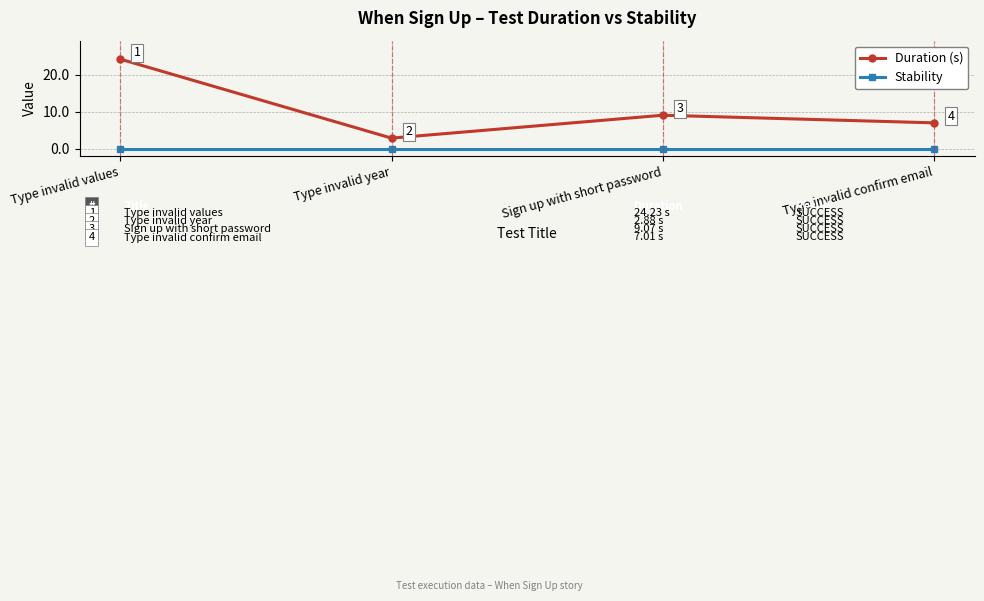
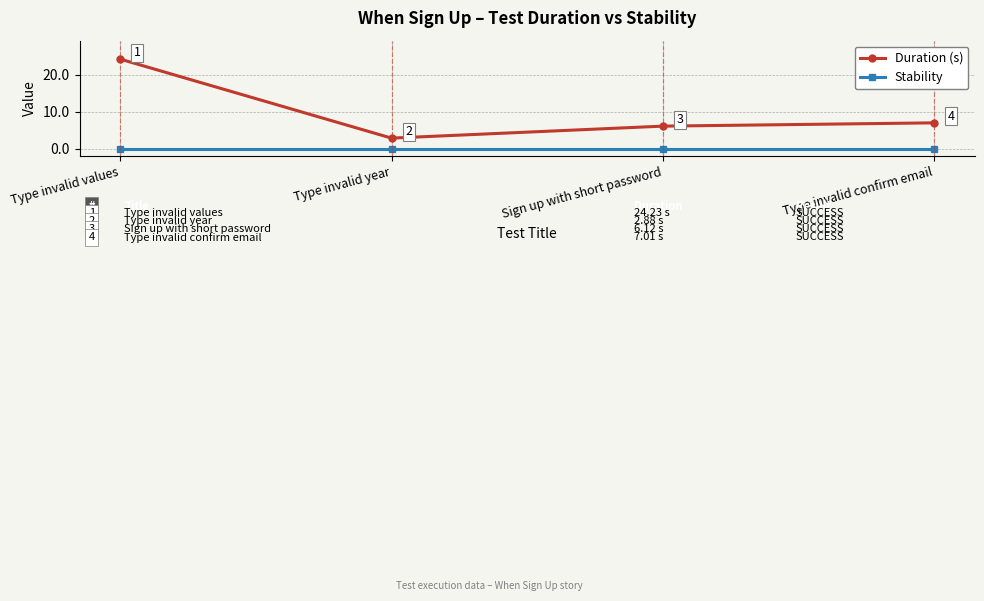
  {
    "Duration (s)": {
-     "Sign up with short password": 9.07
+     "Sign up with short password": 6.12
    },
    "Stability": {
      "Type invalid values": 0,
      "Type invalid year": 0,
      "Sign up with short password": 0,
      "Type invalid confirm email": 0
    }
  }
